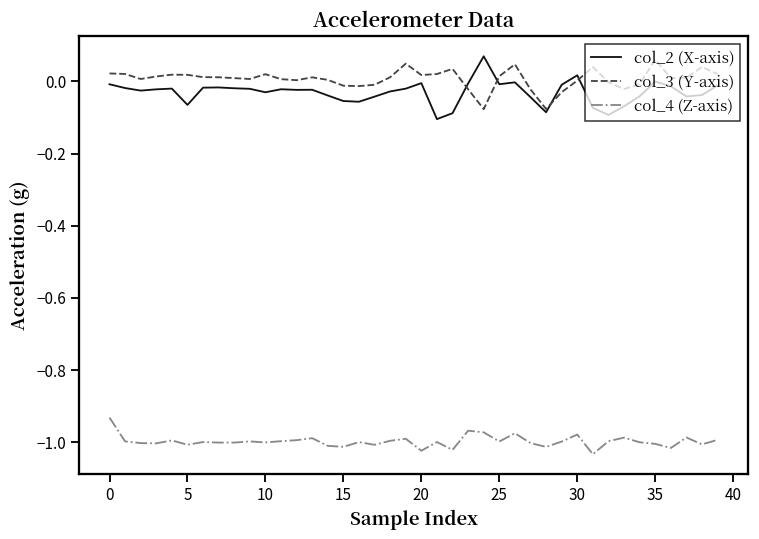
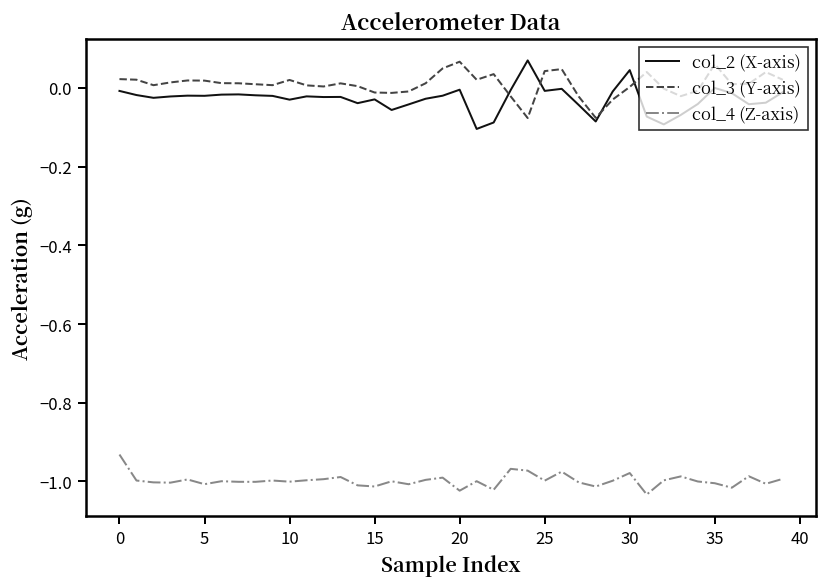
  {
    "col_2 (X-axis)": {
      "0": -0.01,
-     "5": -0.06,
+     "5": -0.02,
      "10": -0.03,
-     "15": -0.05,
+     "15": -0.03,
      "20": 0.00,
      "25": -0.01,
-     "30": 0.02
+     "30": 0.05
    },
    "col_3 (Y-axis)": {
      "0": 0.02,
      "5": 0.02,
      "10": 0.02,
      "15": -0.01,
-     "20": 0.02,
-     "25": 0.01,
+     "20": 0.07,
+     "25": 0.04,
      "30": 0.00
    },
    "col_4 (Z-axis)": {
      "0": -0.93,
      "5": -1.01,
      "10": -1.00,
      "15": -1.01,
      "20": -1.02,
      "25": -1.00,
      "30": -0.98,
      "35": -1.00
    }
  }
